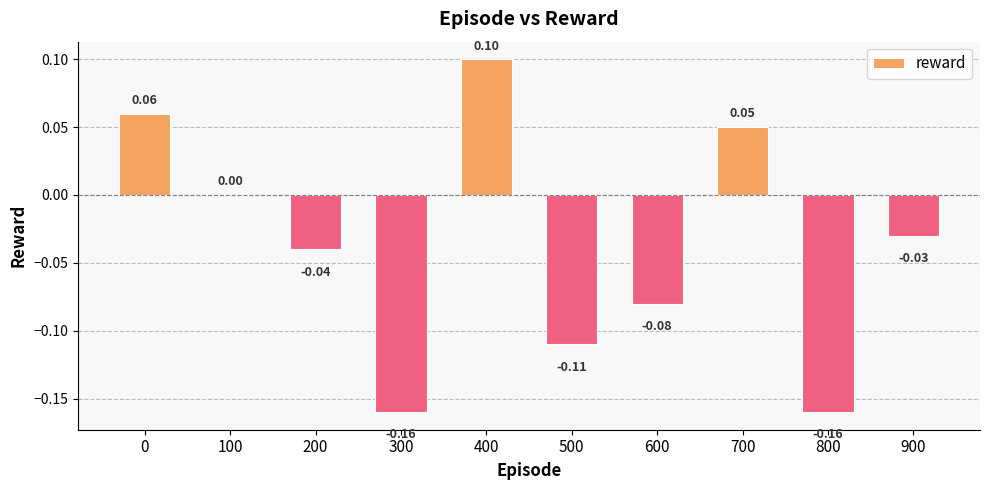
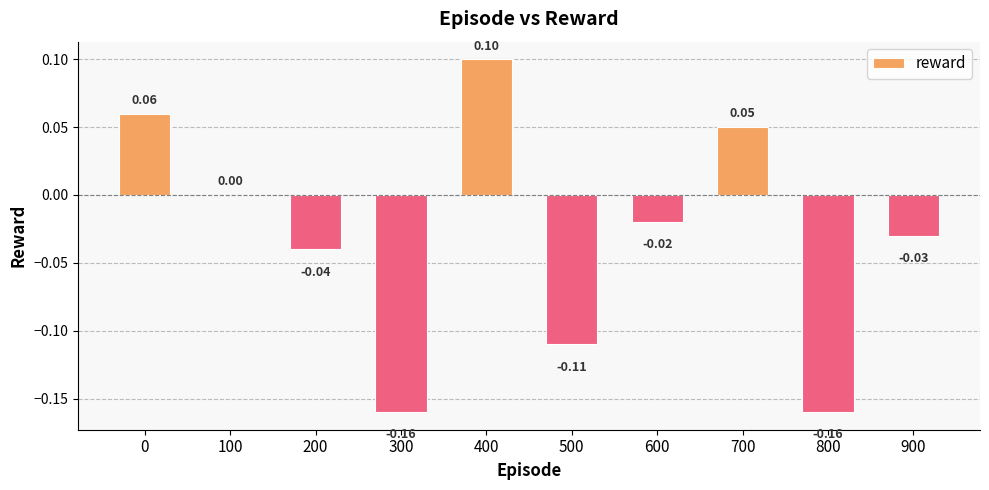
  {
    "0": 0.06,
    "100": 0.00,
    "200": -0.04,
    "300": -0.16,
    "400": 0.10,
    "500": -0.11,
-   "600": -0.08,
+   "600": -0.02,
    "700": 0.05,
    "800": -0.16,
    "900": -0.03
  }
